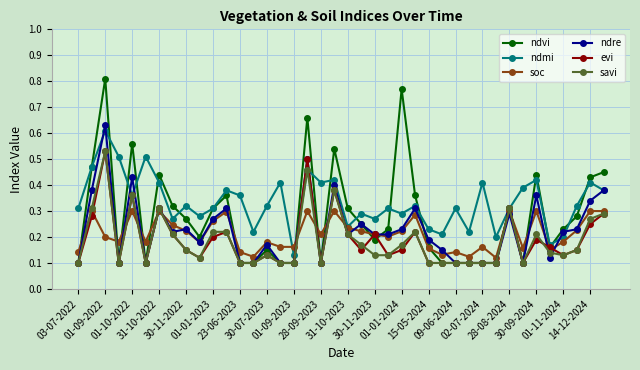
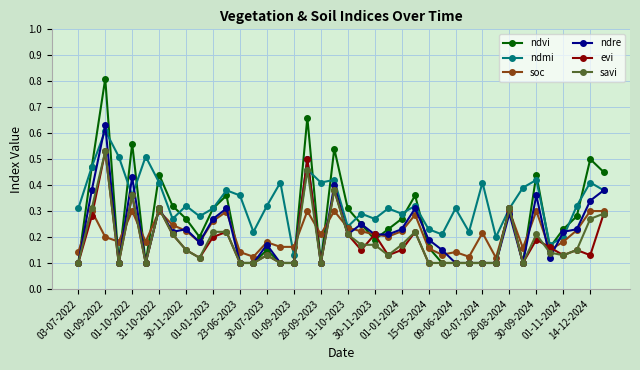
  {
    "ndvi": {
      "01-09-2022": 0.81,
      "01-10-2022": 0.56,
      "31-10-2022": 0.44,
      "30-11-2022": 0.27,
      "30-07-2023": 0.15,
      "31-10-2023": 0.31,
      "30-11-2023": 0.19,
-     "01-01-2024": 0.77,
+     "01-01-2024": 0.27,
      "30-09-2024": 0.44,
      "01-11-2024": 0.23,
-     "14-12-2024": 0.43
+     "14-12-2024": 0.50
    },
    "ndmi": {
      "03-07-2022": 0.31,
      "01-09-2022": 0.61,
      "31-10-2022": 0.41,
      "30-11-2022": 0.32,
      "23-06-2023": 0.36,
      "30-07-2023": 0.32,
      "01-09-2023": 0.13,
      "28-09-2023": 0.41,
      "30-11-2023": 0.27,
      "01-01-2024": 0.29,
      "15-05-2024": 0.23,
      "09-06-2024": 0.31,
      "02-07-2024": 0.41,
      "30-09-2024": 0.42,
      "01-11-2024": 0.20,
      "14-12-2024": 0.41
    },
    "soc": {
      "03-07-2022": 0.14,
      "01-09-2022": 0.20,
      "01-10-2022": 0.30,
      "31-10-2022": 0.30,
      "23-06-2023": 0.14,
      "30-07-2023": 0.18,
      "01-09-2023": 0.16,
      "28-09-2023": 0.21,
      "09-06-2024": 0.14,
-     "02-07-2024": 0.16,
+     "02-07-2024": 0.22,
      "28-08-2024": 0.30,
      "30-09-2024": 0.30,
      "01-11-2024": 0.18,
      "14-12-2024": 0.30
    },
    "ndre": {
      "01-09-2022": 0.63,
      "01-10-2022": 0.43,
      "30-07-2023": 0.17,
      "15-05-2024": 0.19,
      "28-08-2024": 0.29,
      "30-09-2024": 0.36,
      "01-11-2024": 0.22,
      "14-12-2024": 0.34
    },
    "evi": {
      "01-01-2023": 0.20,
      "01-01-2024": 0.15,
      "30-09-2024": 0.19,
-     "14-12-2024": 0.25
+     "14-12-2024": 0.13
    },
    "savi": {
      "01-01-2023": 0.22,
-     "30-11-2023": 0.13,
+     "30-11-2023": 0.17,
      "01-01-2024": 0.17,
      "30-09-2024": 0.21,
      "14-12-2024": 0.27
    }
  }
